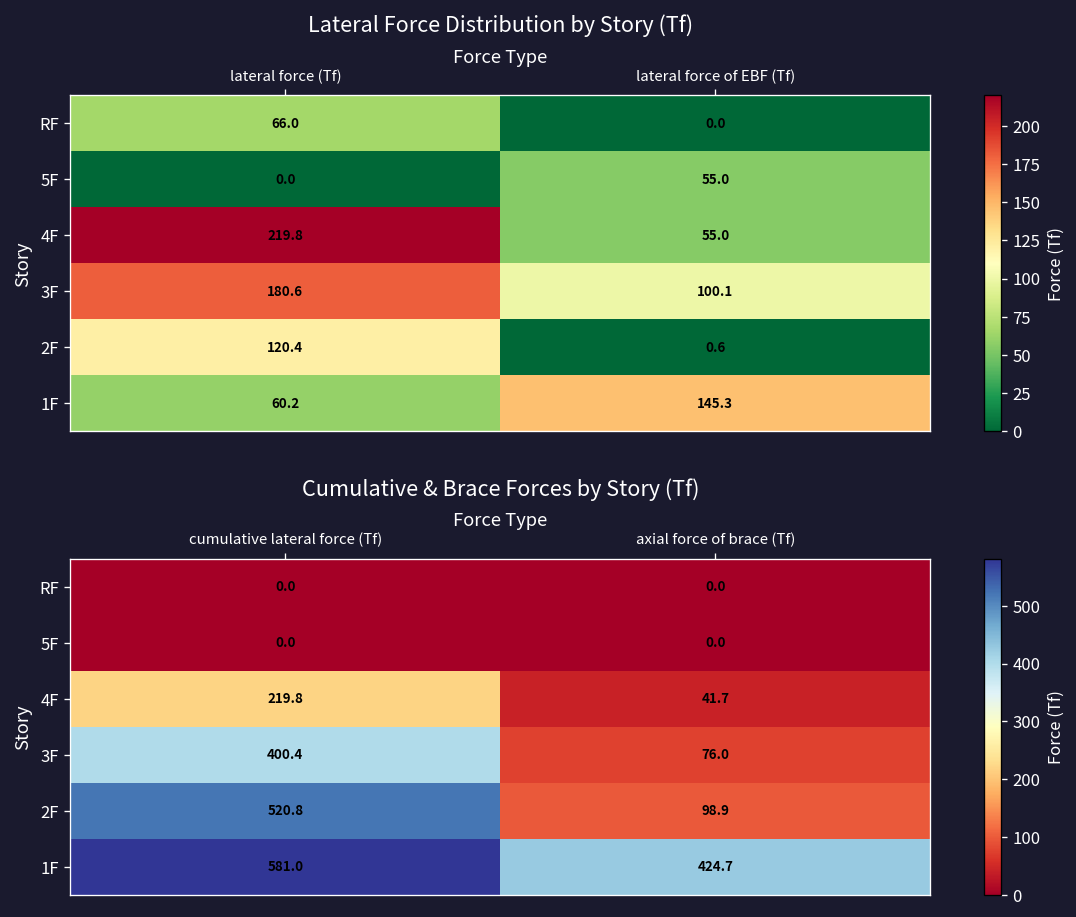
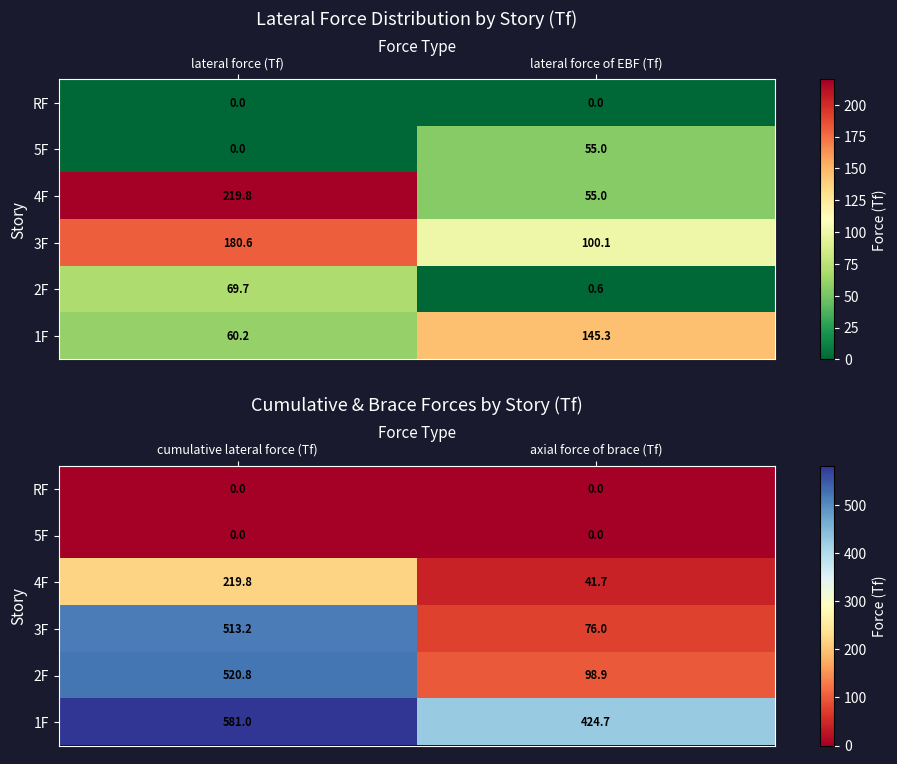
  {
    "Lateral Force Distribution by Story (Tf)": {
      "RF": {
-       "lateral force (Tf)": 66.0,
+       "lateral force (Tf)": 0.0,
        "lateral force of EBF (Tf)": 0.0
      },
      "5F": {
        "lateral force (Tf)": 0.0,
        "lateral force of EBF (Tf)": 55.0
      },
      "4F": {
        "lateral force (Tf)": 219.8,
        "lateral force of EBF (Tf)": 55.0
      },
      "3F": {
        "lateral force (Tf)": 180.6,
        "lateral force of EBF (Tf)": 100.1
      },
      "2F": {
-       "lateral force (Tf)": 120.4,
+       "lateral force (Tf)": 69.7,
        "lateral force of EBF (Tf)": 0.6
      },
      "1F": {
        "lateral force (Tf)": 60.2,
        "lateral force of EBF (Tf)": 145.3
      }
    },
    "Cumulative & Brace Forces by Story (Tf)": {
      "RF": {
        "cumulative lateral force (Tf)": 0.0,
        "axial force of brace (Tf)": 0.0
      },
      "5F": {
        "cumulative lateral force (Tf)": 0.0,
        "axial force of brace (Tf)": 0.0
      },
      "4F": {
        "cumulative lateral force (Tf)": 219.8,
        "axial force of brace (Tf)": 41.7
      },
      "3F": {
-       "cumulative lateral force (Tf)": 400.4,
+       "cumulative lateral force (Tf)": 513.2,
        "axial force of brace (Tf)": 76.0
      },
      "2F": {
        "cumulative lateral force (Tf)": 520.8,
        "axial force of brace (Tf)": 98.9
      },
      "1F": {
        "cumulative lateral force (Tf)": 581.0,
        "axial force of brace (Tf)": 424.7
      }
    }
  }
